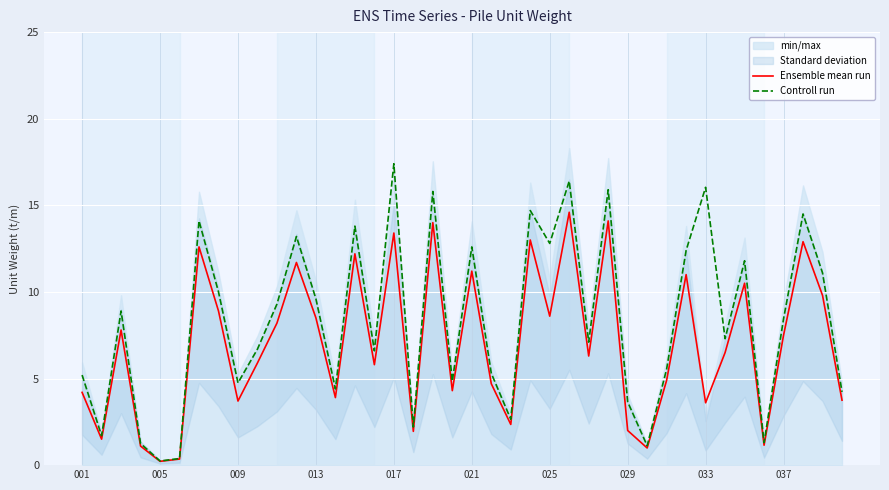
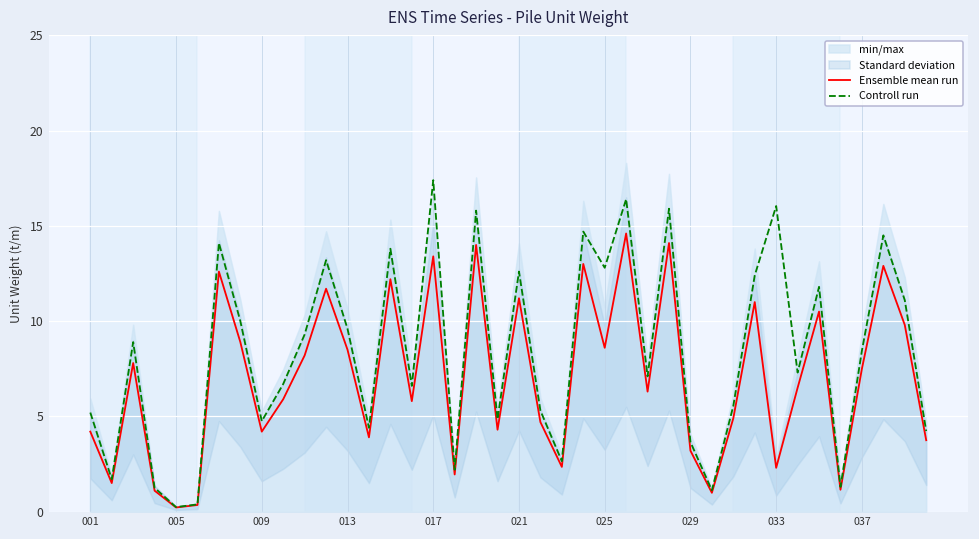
  {
    "Ensemble mean run": {
      "001": 4.2,
-     "009": 3.7,
+     "009": 4.2,
      "013": 8.5,
      "017": 13.4,
      "021": 11.2,
      "025": 8.6,
-     "029": 2.0,
-     "033": 3.6,
+     "029": 3.2,
+     "033": 2.3,
      "037": 7.5
    },
    "Controll run": {
      "017": 17.4,
      "021": 12.6,
      "025": 12.8,
      "033": 16.0
    }
  }
